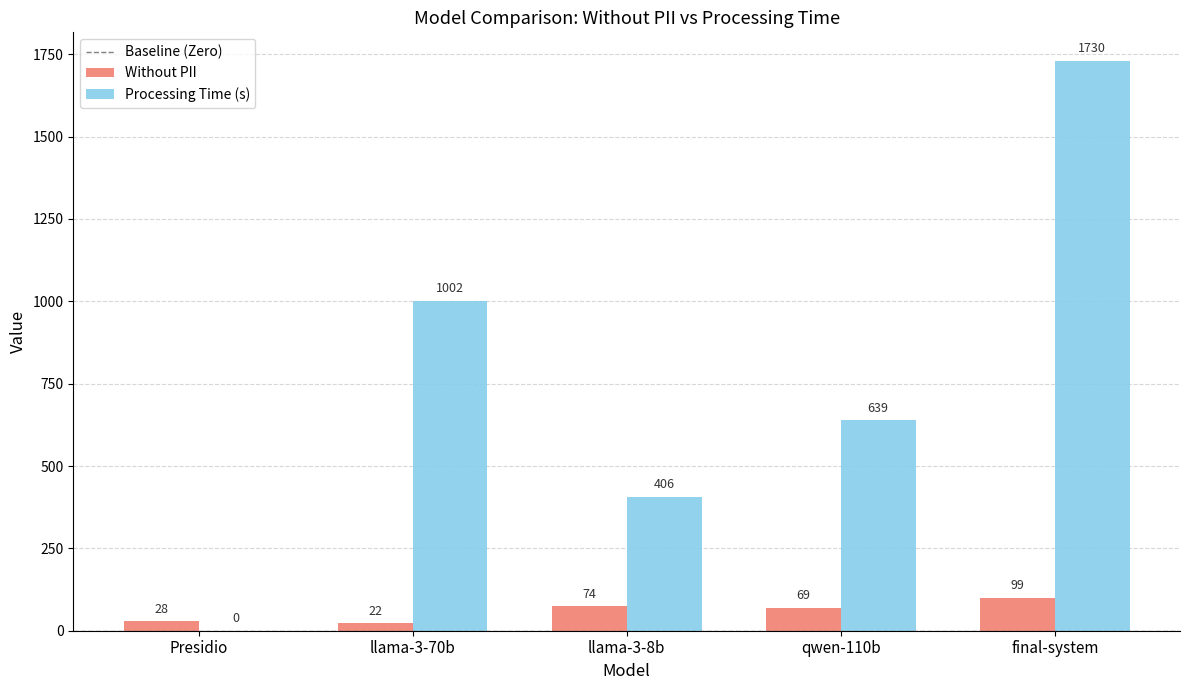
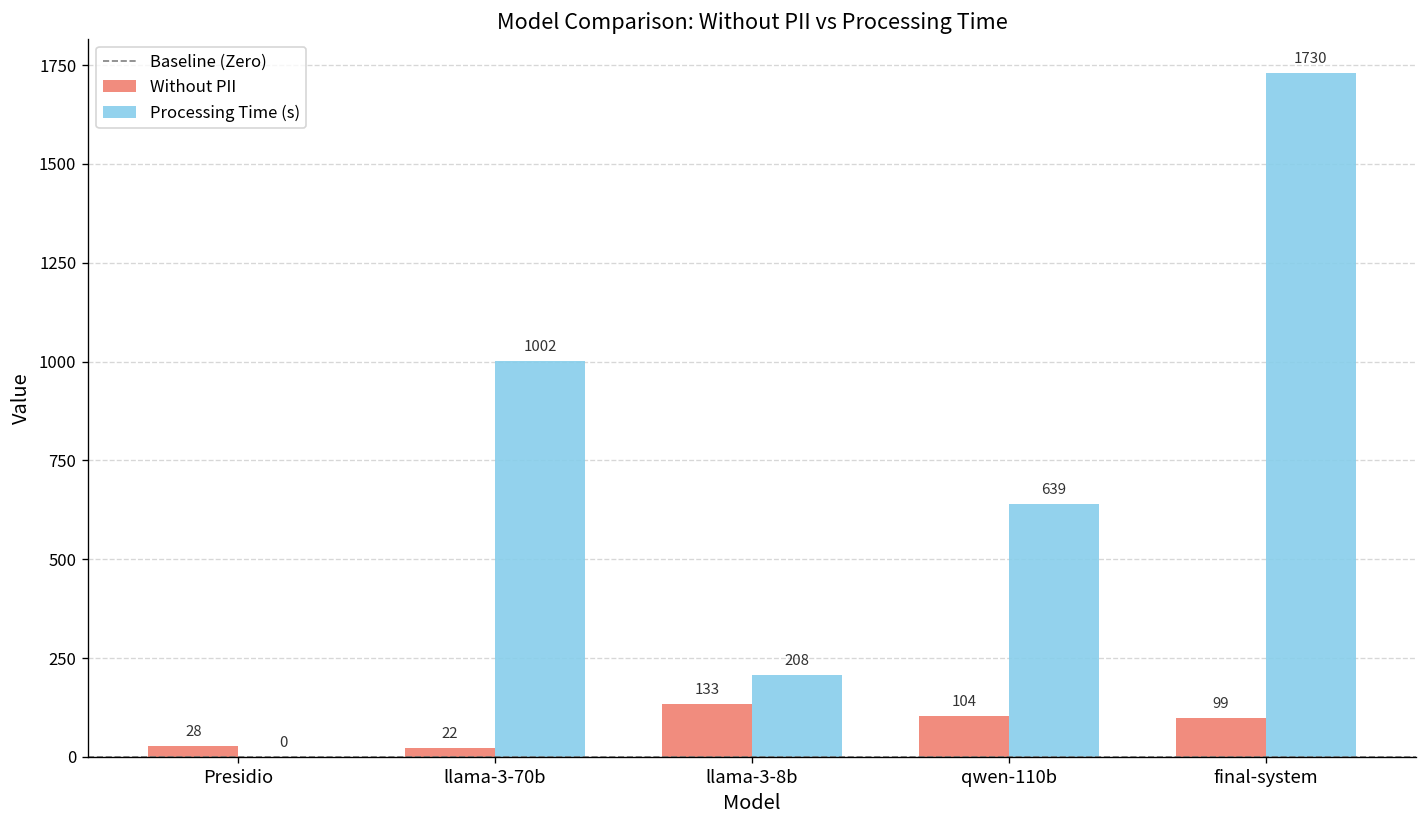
  {
    "Without PII": {
      "Presidio": 28,
      "llama-3-70b": 22,
-     "llama-3-8b": 74,
-     "qwen-110b": 69,
+     "llama-3-8b": 133,
+     "qwen-110b": 104,
      "final-system": 99
    },
    "Processing Time (s)": {
      "Presidio": 0,
      "llama-3-70b": 1002,
-     "llama-3-8b": 406,
+     "llama-3-8b": 208,
      "qwen-110b": 639,
      "final-system": 1730
    }
  }
